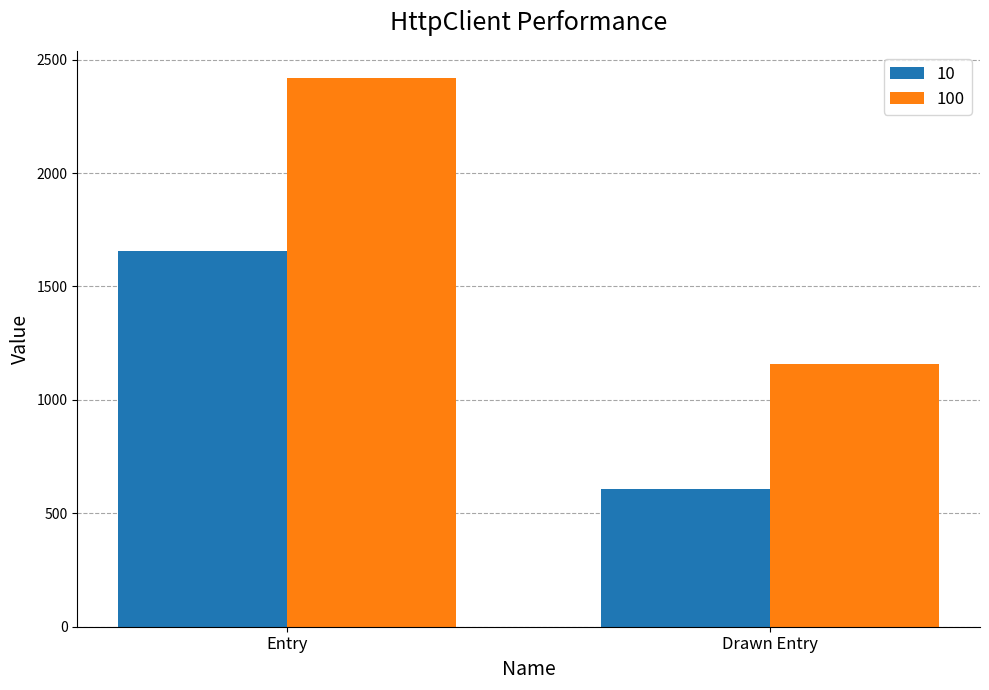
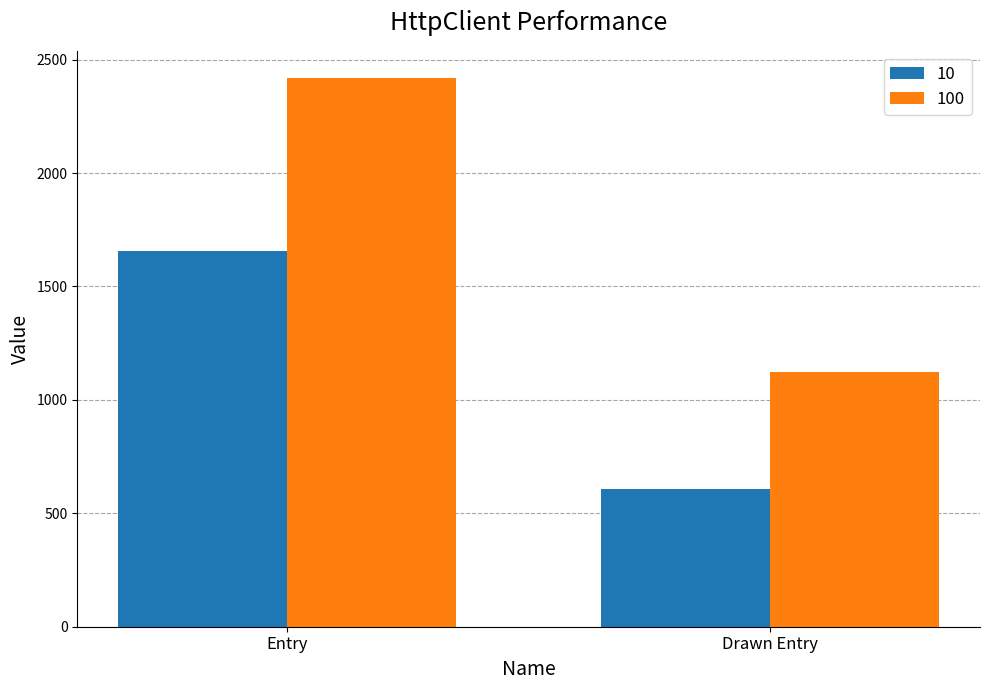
  {
    "10": {
      "Entry": 1660,
      "Drawn Entry": 610
    },
    "100": {
      "Entry": 2420,
-     "Drawn Entry": 1160
+     "Drawn Entry": 1120
    }
  }
